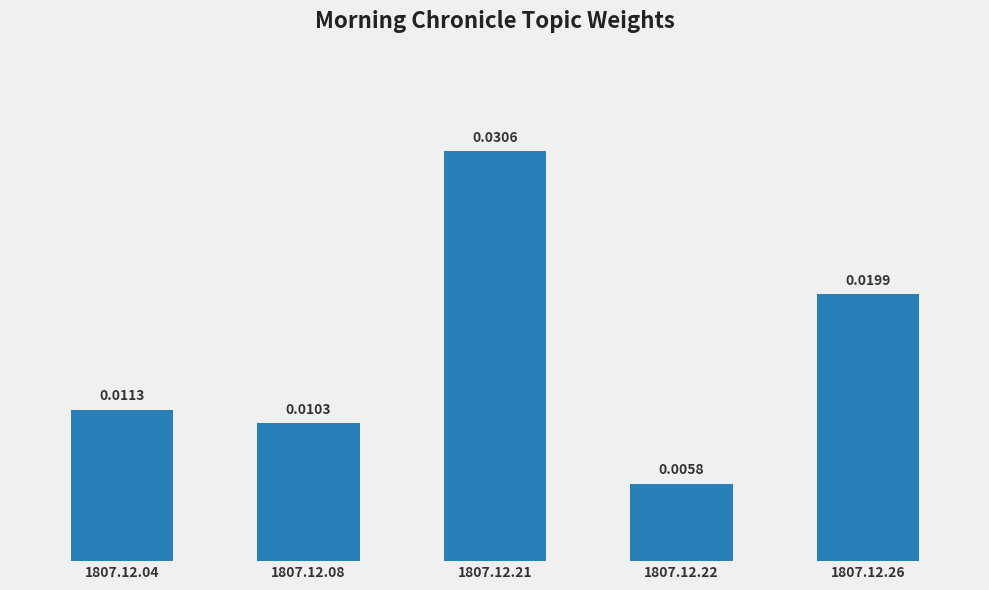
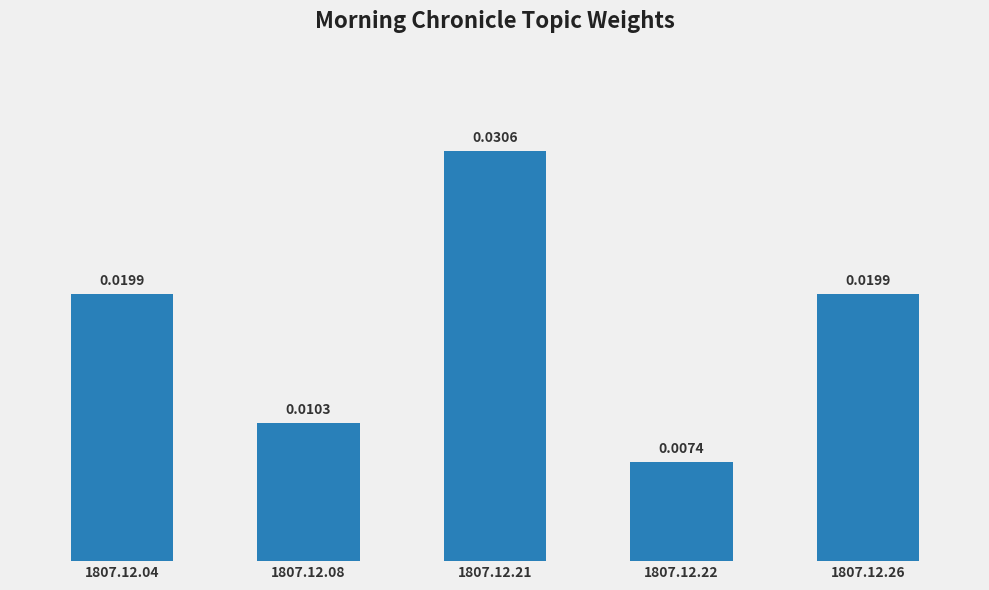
  {
-   "1807.12.04": 0.0113,
+   "1807.12.04": 0.0199,
    "1807.12.08": 0.0103,
    "1807.12.21": 0.0306,
-   "1807.12.22": 0.0058,
+   "1807.12.22": 0.0074,
    "1807.12.26": 0.0199
  }
